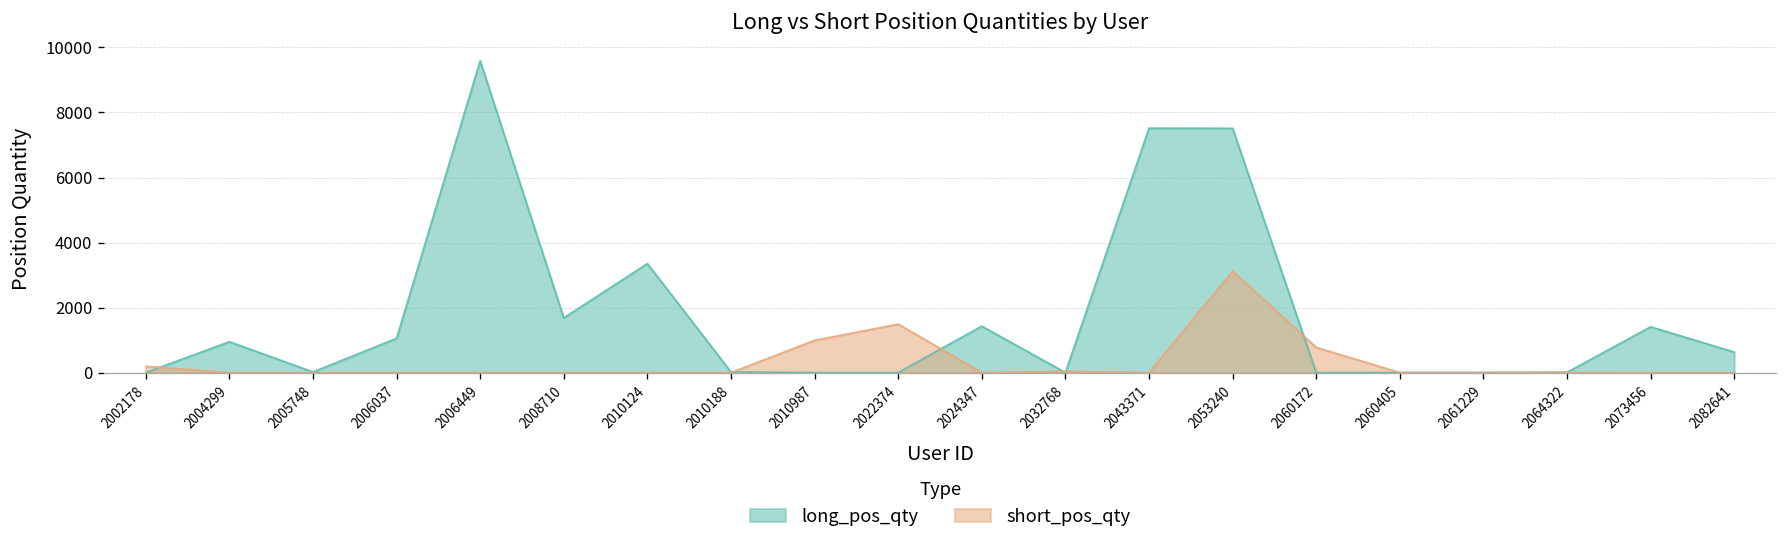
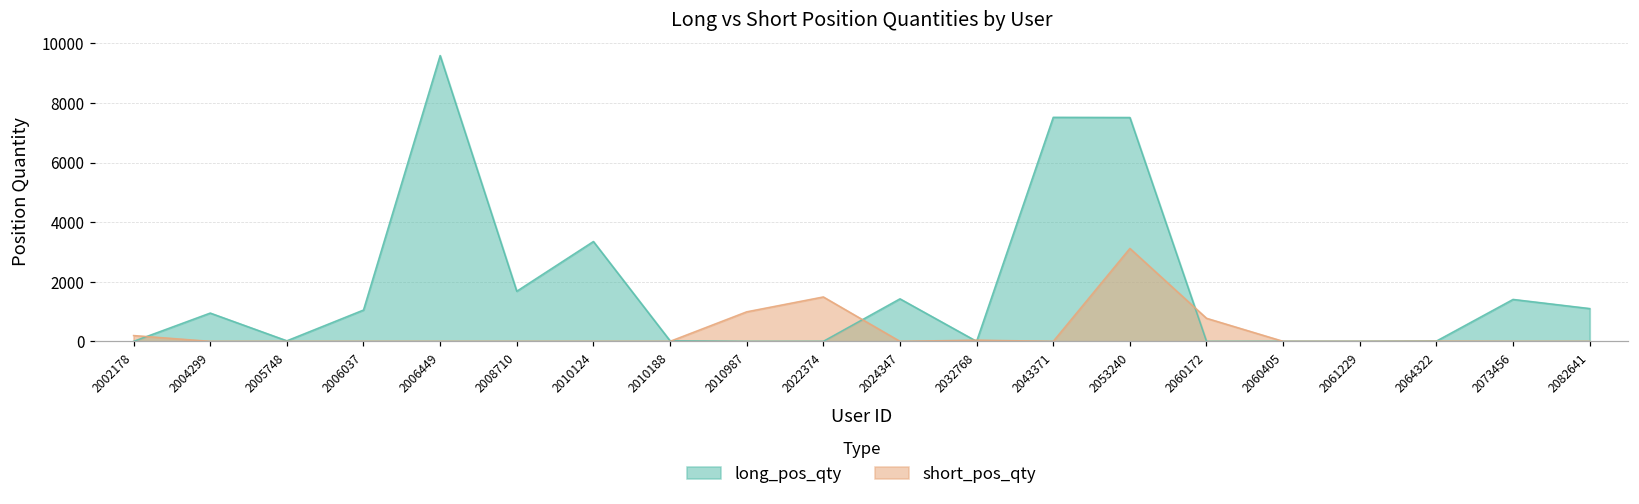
  {
    "long_pos_qty": {
      "2002178": 0,
      "2004299": 900,
      "2006037": 1100,
      "2006449": 9600,
      "2008710": 1700,
      "2010124": 3400,
      "2010987": 0,
      "2022374": 0,
      "2024347": 1400,
      "2043371": 7500,
      "2053240": 7500,
      "2060172": 0,
      "2073456": 1400,
-     "2082641": 600
+     "2082641": 1100
    },
    "short_pos_qty": {
      "2002178": 200,
      "2004299": 0,
      "2006037": 0,
      "2006449": 0,
      "2008710": 0,
      "2010124": 0,
      "2010987": 1000,
      "2022374": 1500,
      "2024347": 0,
      "2043371": 0,
      "2053240": 3100,
      "2060172": 800,
      "2073456": 0,
      "2082641": 0
    }
  }
